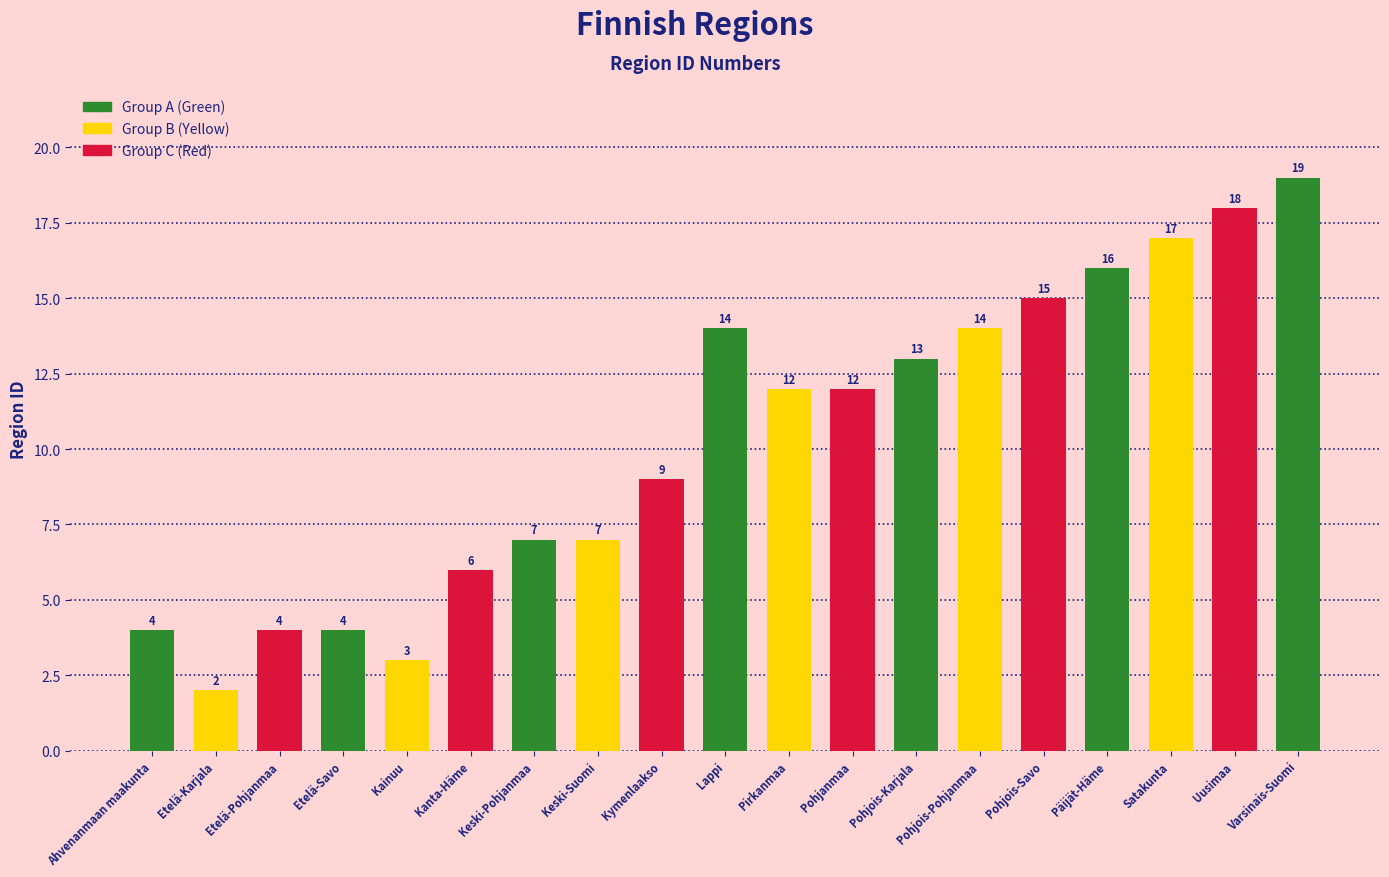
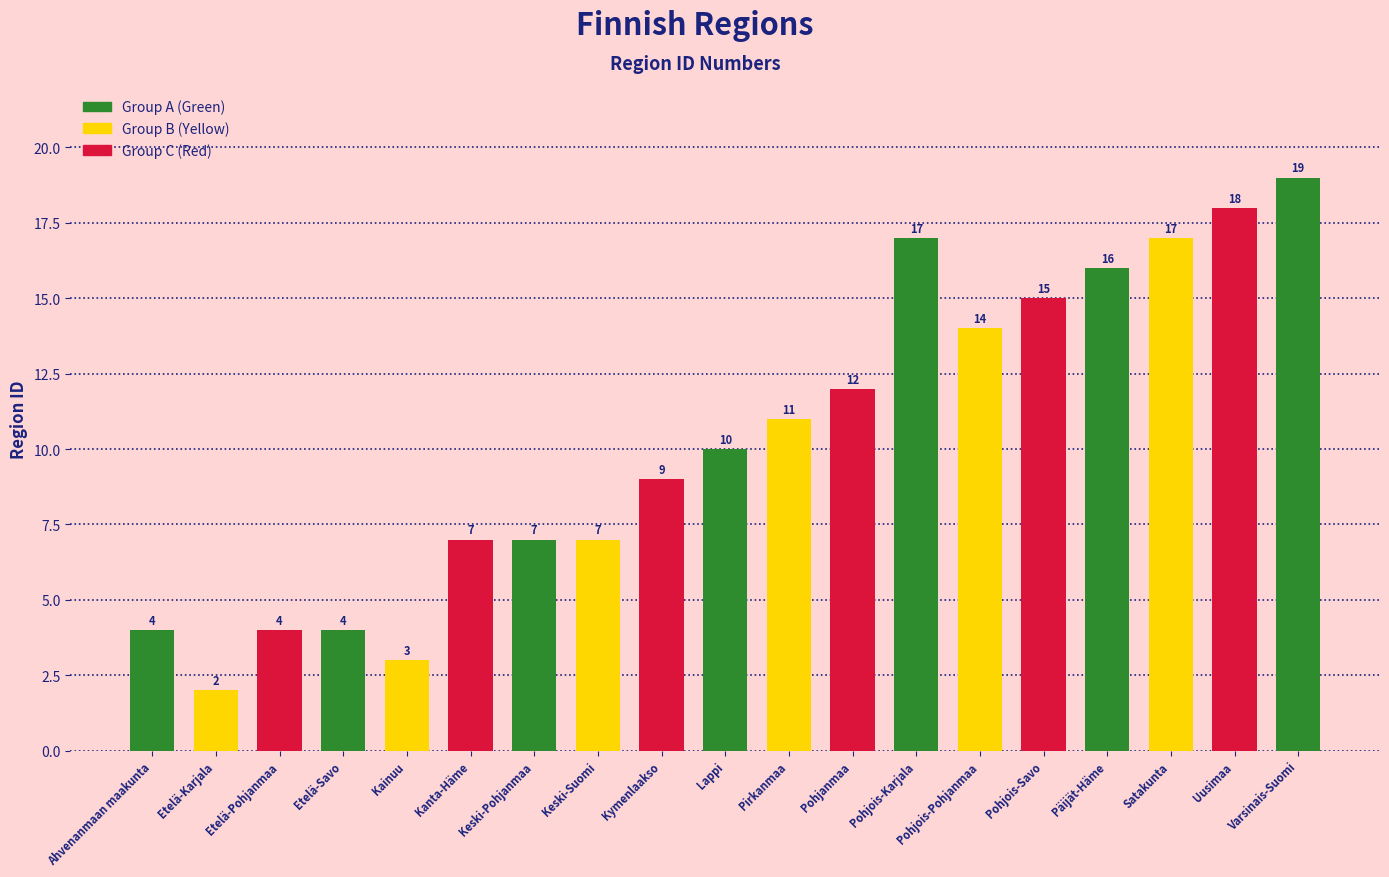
  {
    "Ahvenanmaan maakunta": 4,
    "Etelä-Karjala": 2,
    "Etelä-Pohjanmaa": 4,
    "Etelä-Savo": 4,
    "Kainuu": 3,
-   "Kanta-Häme": 6,
+   "Kanta-Häme": 7,
    "Keski-Pohjanmaa": 7,
    "Keski-Suomi": 7,
    "Kymenlaakso": 9,
-   "Lappi": 14,
-   "Pirkanmaa": 12,
+   "Lappi": 10,
+   "Pirkanmaa": 11,
    "Pohjanmaa": 12,
-   "Pohjois-Karjala": 13,
+   "Pohjois-Karjala": 17,
    "Pohjois-Pohjanmaa": 14,
    "Pohjois-Savo": 15,
    "Päijät-Häme": 16,
    "Satakunta": 17,
    "Uusimaa": 18,
    "Varsinais-Suomi": 19
  }
